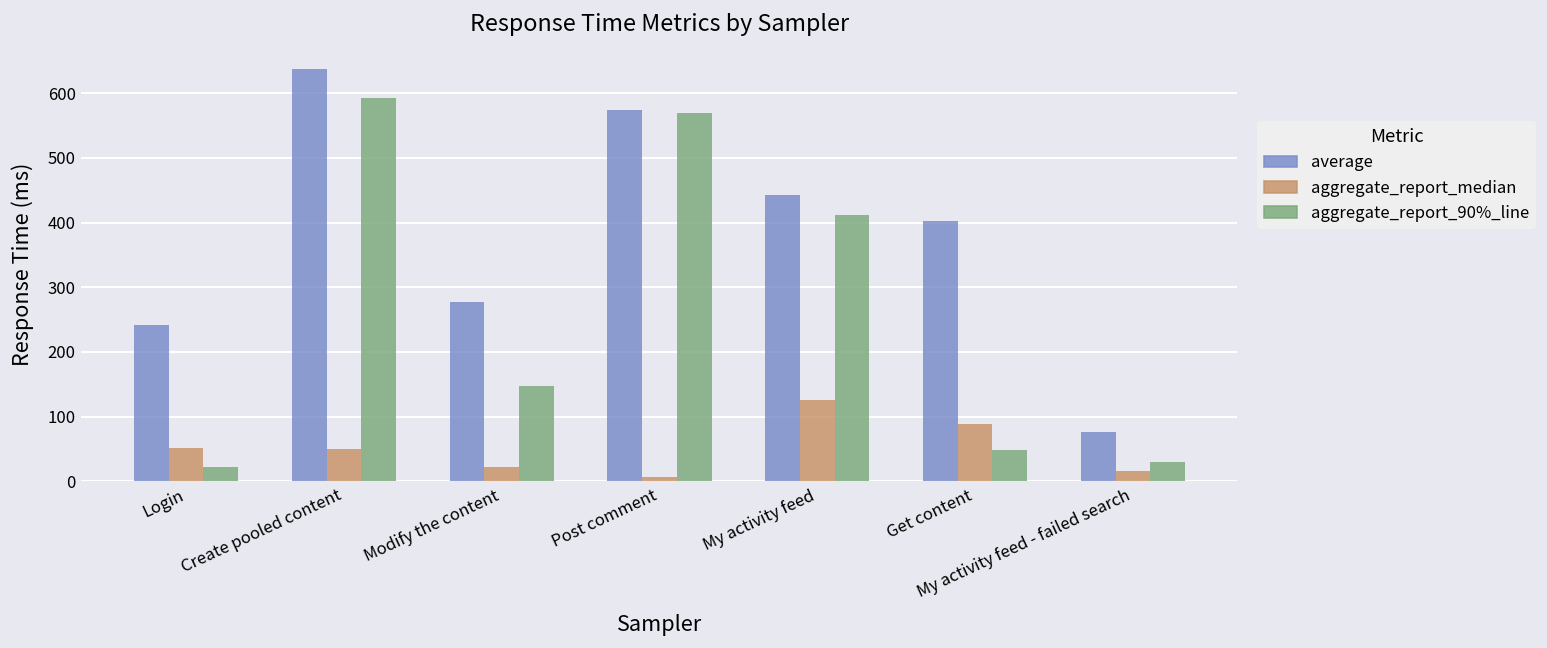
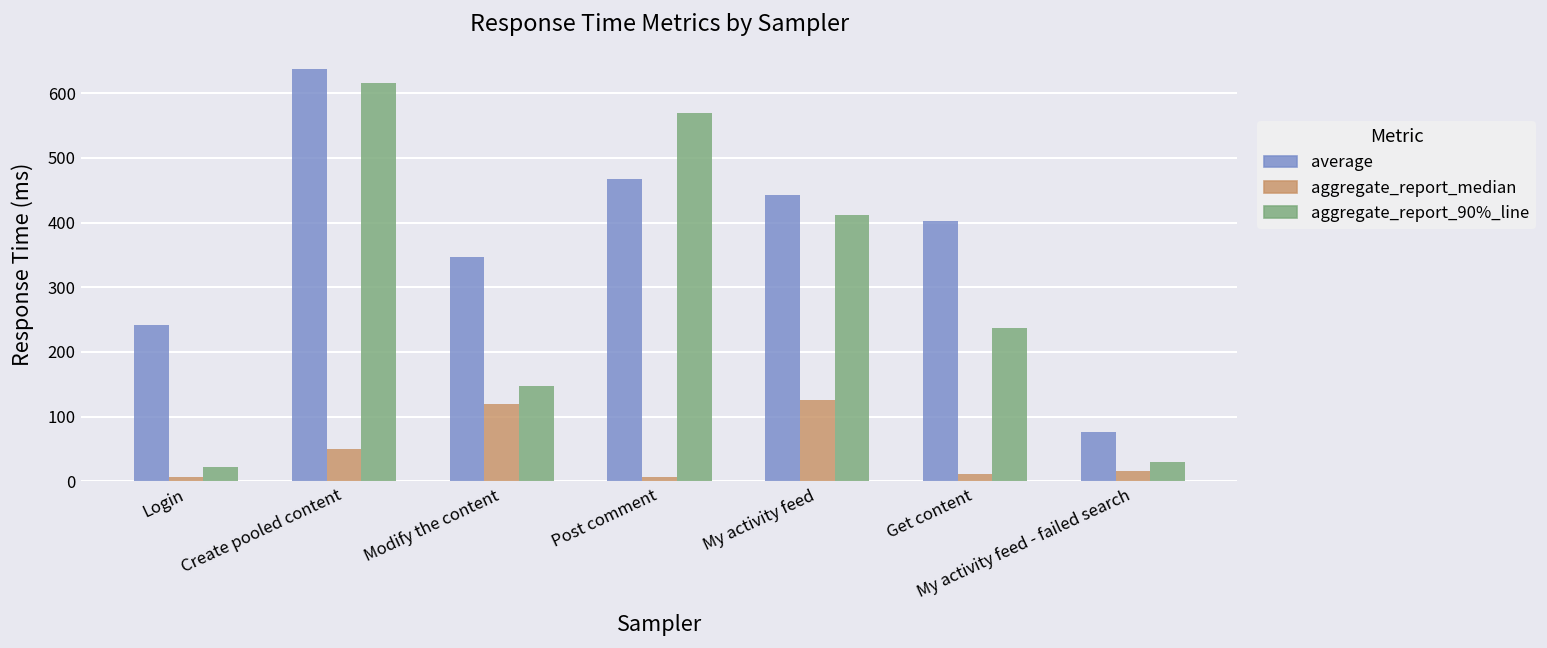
  {
    "average": {
      "Login": 240,
      "Create pooled content": 640,
-     "Modify the content": 280,
-     "Post comment": 570,
+     "Modify the content": 350,
+     "Post comment": 470,
      "My activity feed": 440,
      "Get content": 400,
      "My activity feed - failed search": 80
    },
    "aggregate_report_median": {
-     "Login": 50,
+     "Login": 10,
      "Create pooled content": 50,
-     "Modify the content": 20,
+     "Modify the content": 120,
      "Post comment": 10,
      "My activity feed": 130,
-     "Get content": 90,
+     "Get content": 10,
      "My activity feed - failed search": 20
    },
    "aggregate_report_90%_line": {
      "Login": 20,
-     "Create pooled content": 590,
+     "Create pooled content": 620,
      "Modify the content": 150,
      "Post comment": 570,
      "My activity feed": 410,
-     "Get content": 50,
+     "Get content": 240,
      "My activity feed - failed search": 30
    }
  }
